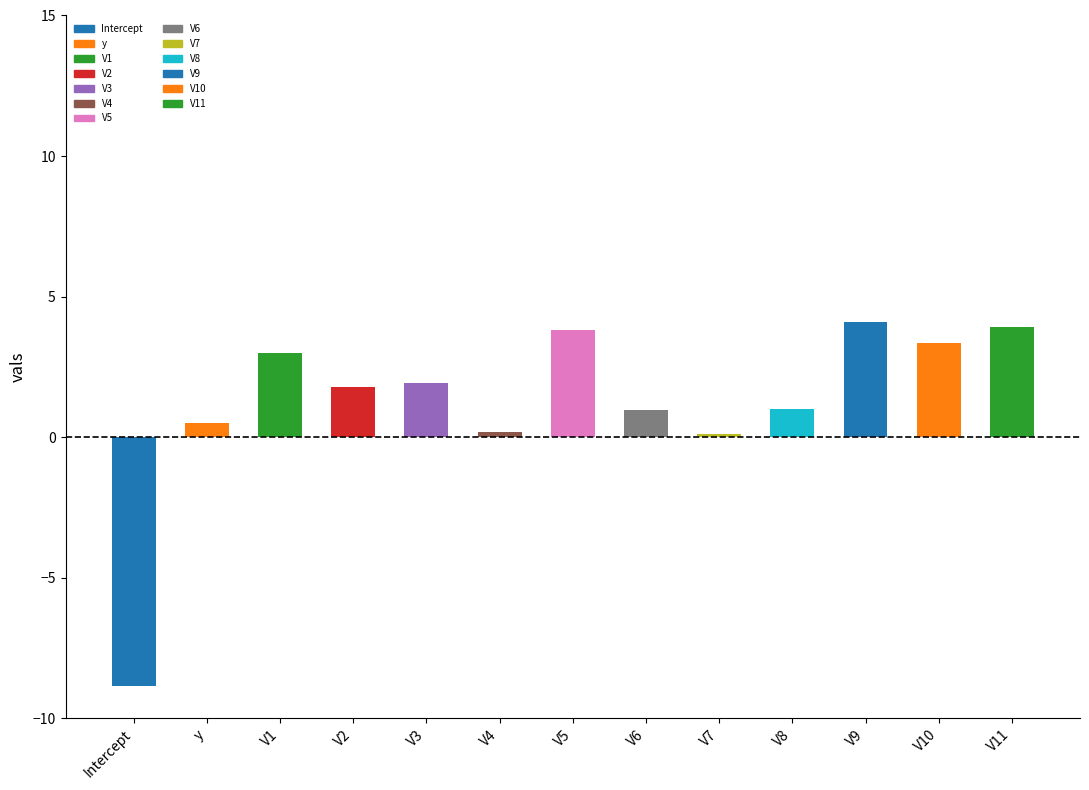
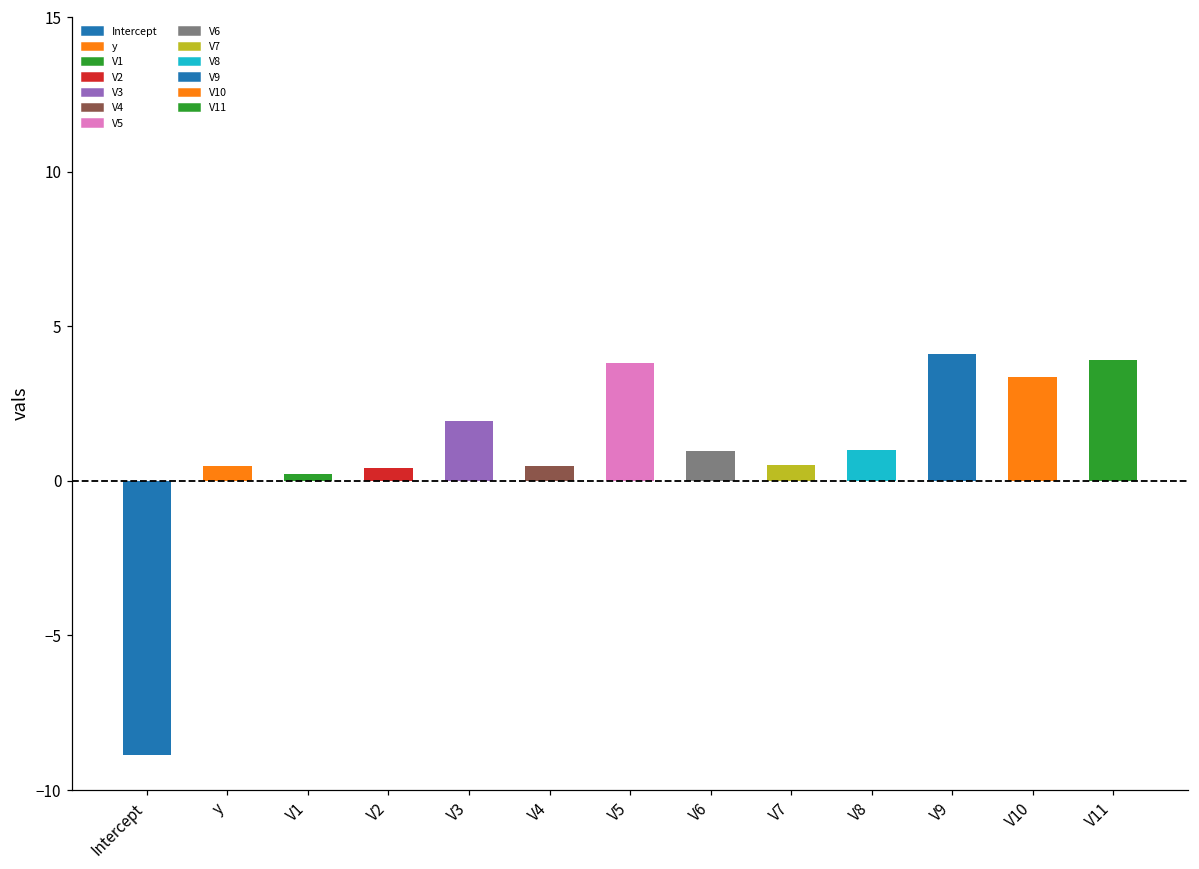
  {
    "Intercept": -8.9,
    "y": 0.5,
-   "V1": 3.0,
-   "V2": 1.8,
+   "V1": 0.2,
+   "V2": 0.4,
    "V3": 1.9,
-   "V4": 0.2,
+   "V4": 0.5,
    "V5": 3.8,
    "V6": 1.0,
-   "V7": 0.1,
+   "V7": 0.5,
    "V8": 1.0,
    "V9": 4.1,
    "V10": 3.4,
    "V11": 3.9
  }
